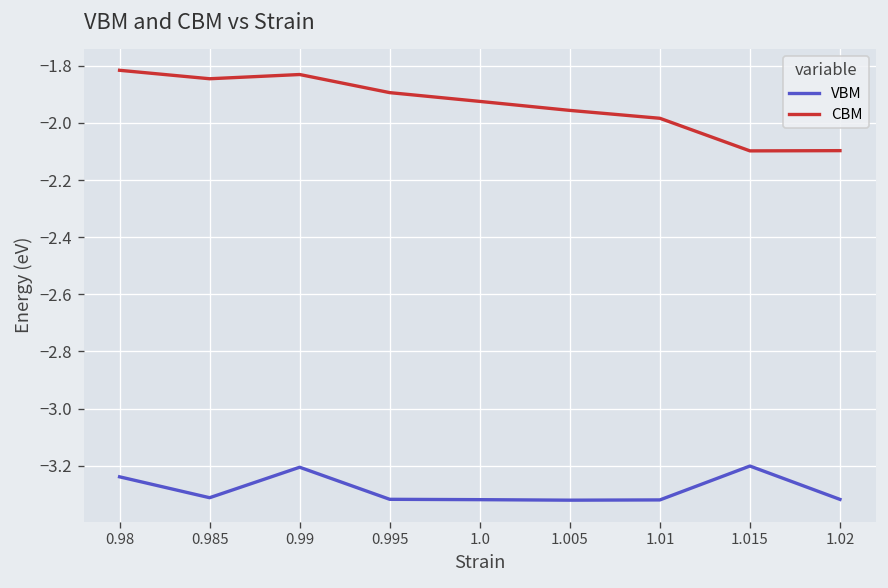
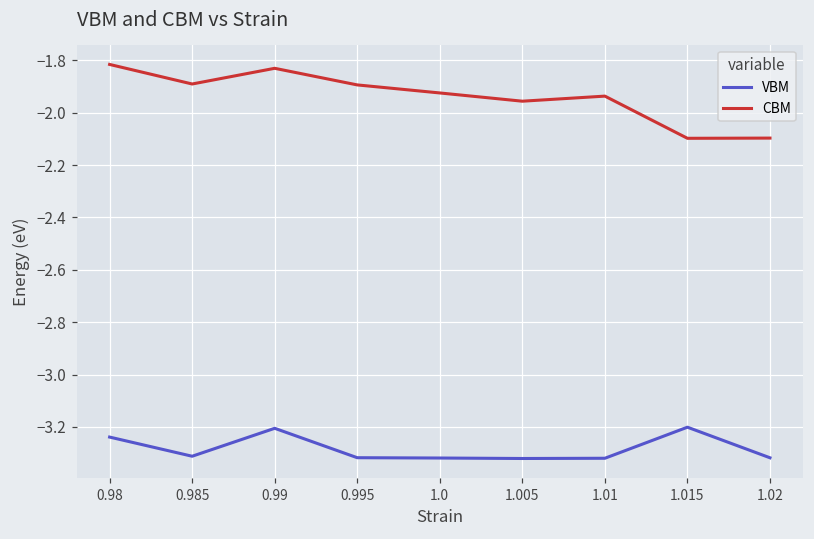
  {
    "VBM": {
      "0.98": -3.24,
      "0.985": -3.31,
      "0.99": -3.21,
      "0.995": -3.32,
      "1.0": -3.32,
      "1.005": -3.32,
      "1.01": -3.32,
      "1.015": -3.20,
      "1.02": -3.32
    },
    "CBM": {
      "0.98": -1.82,
-     "0.985": -1.85,
+     "0.985": -1.89,
      "0.99": -1.83,
      "0.995": -1.89,
      "1.0": -1.92,
      "1.005": -1.96,
-     "1.01": -1.98,
+     "1.01": -1.94,
      "1.015": -2.10,
      "1.02": -2.10
    }
  }
